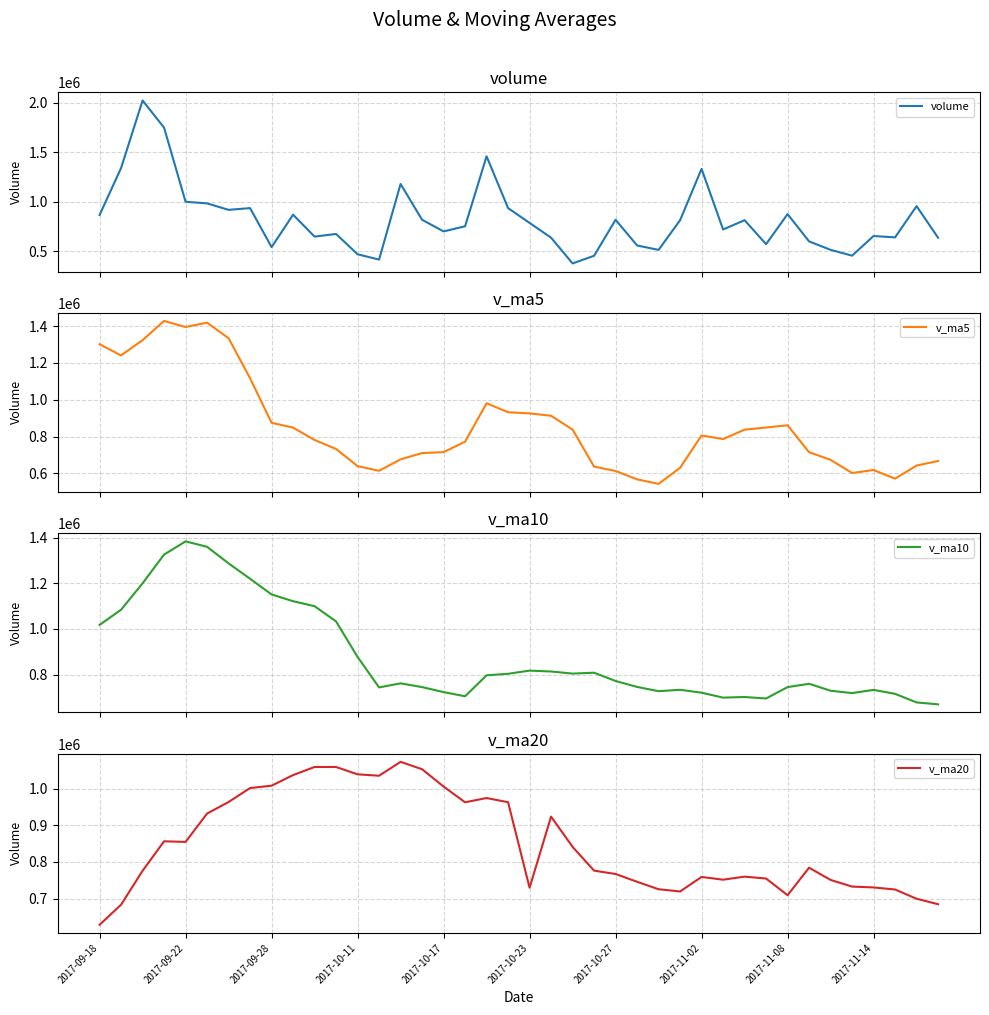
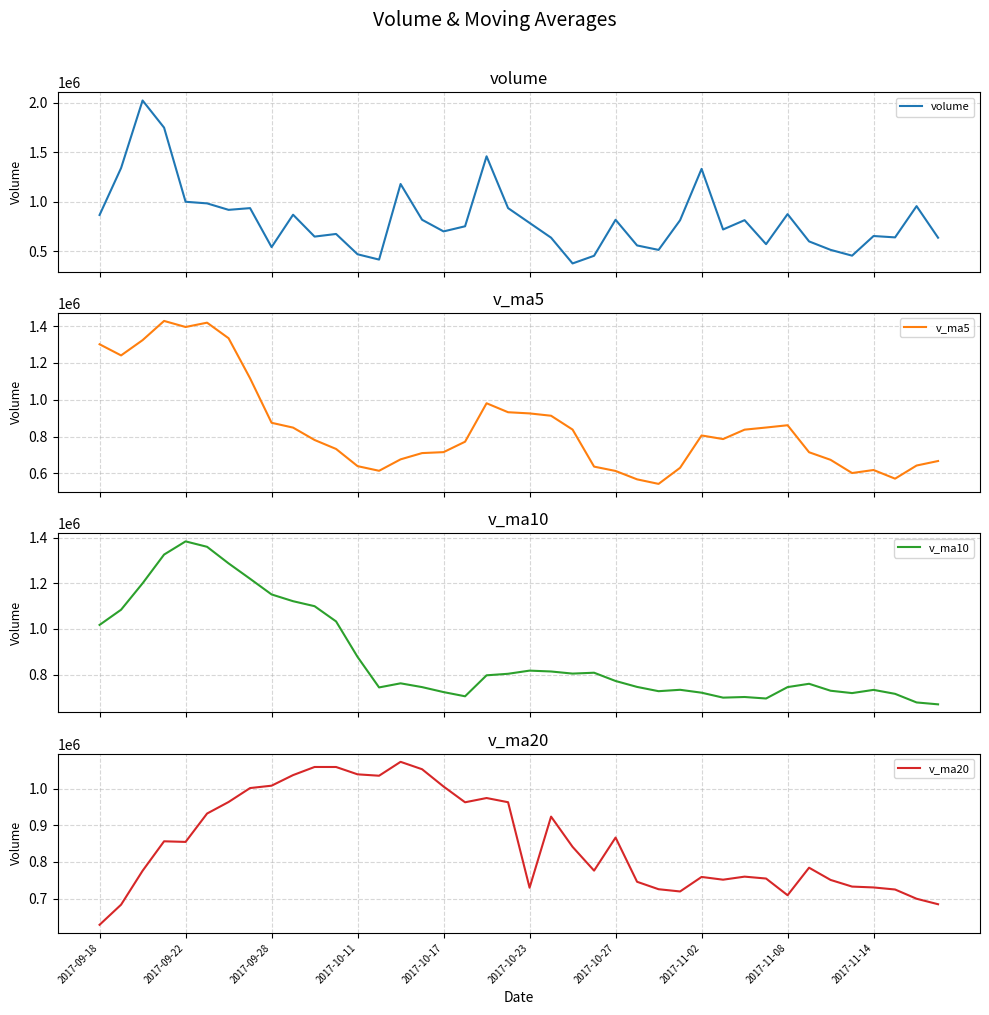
  {
    "v_ma20": {
      "2017-09-18": 630000,
      "2017-09-22": 850000,
      "2017-09-28": 1010000,
      "2017-10-11": 1040000,
      "2017-10-17": 1010000,
      "2017-10-23": 730000,
-     "2017-10-27": 770000,
+     "2017-10-27": 870000,
      "2017-11-02": 760000,
      "2017-11-08": 710000,
      "2017-11-14": 730000
    }
  }
